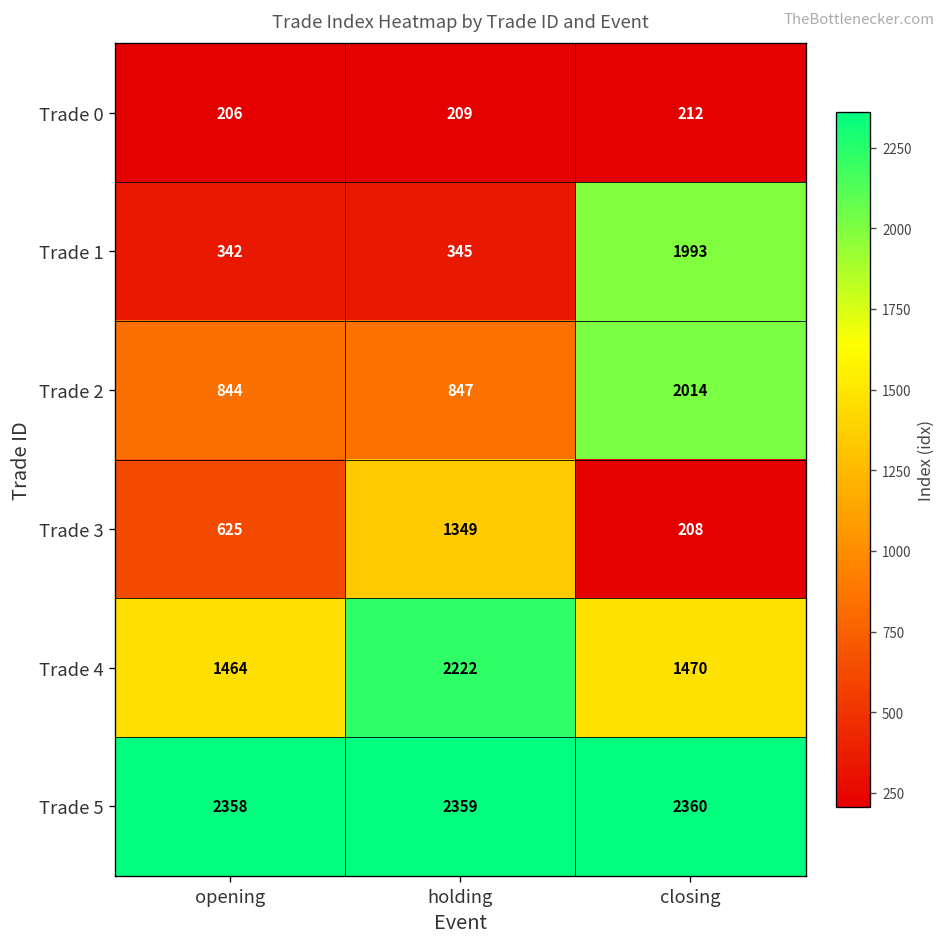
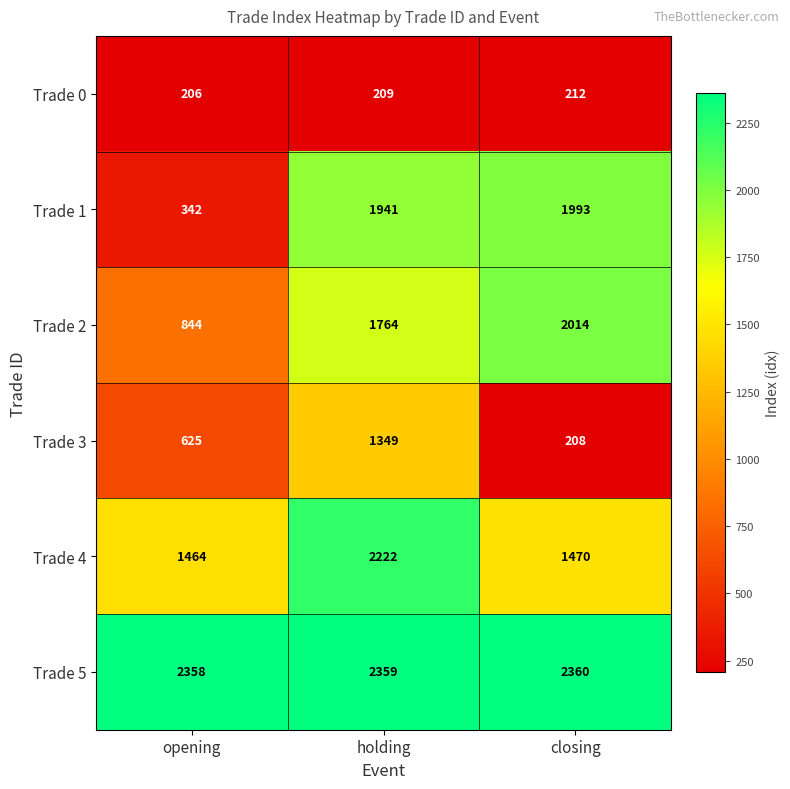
  {
    "Trade 0": {
      "opening": 206,
      "holding": 209,
      "closing": 212
    },
    "Trade 1": {
      "opening": 342,
-     "holding": 345,
+     "holding": 1941,
      "closing": 1993
    },
    "Trade 2": {
      "opening": 844,
-     "holding": 847,
+     "holding": 1764,
      "closing": 2014
    },
    "Trade 3": {
      "opening": 625,
      "holding": 1349,
      "closing": 208
    },
    "Trade 4": {
      "opening": 1464,
      "holding": 2222,
      "closing": 1470
    },
    "Trade 5": {
      "opening": 2358,
      "holding": 2359,
      "closing": 2360
    }
  }
